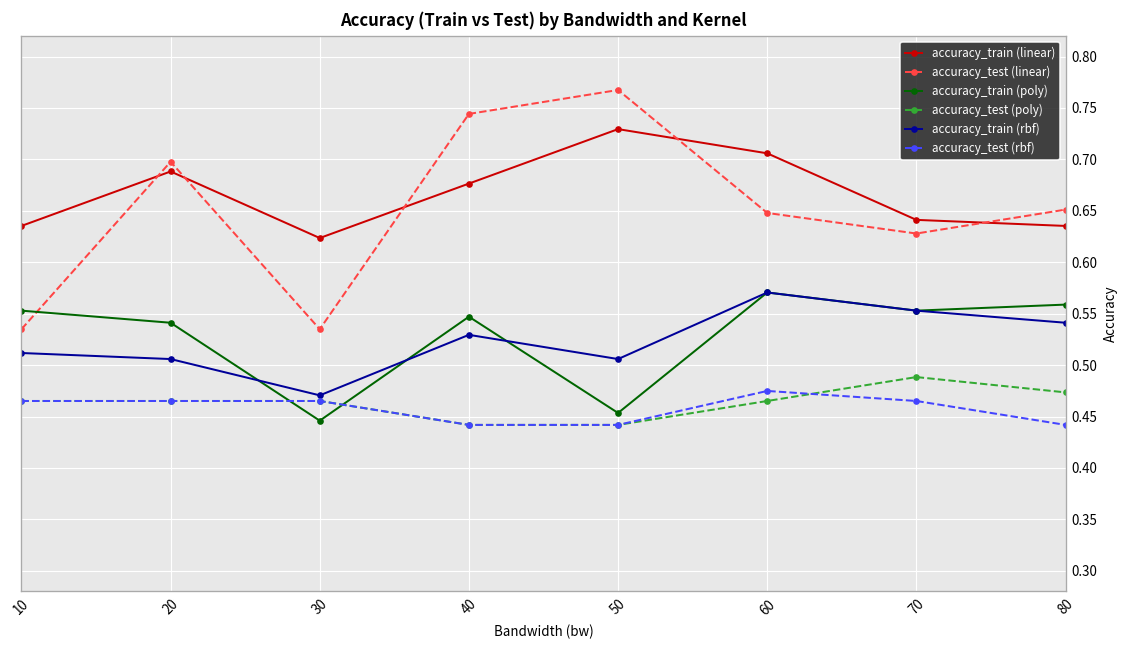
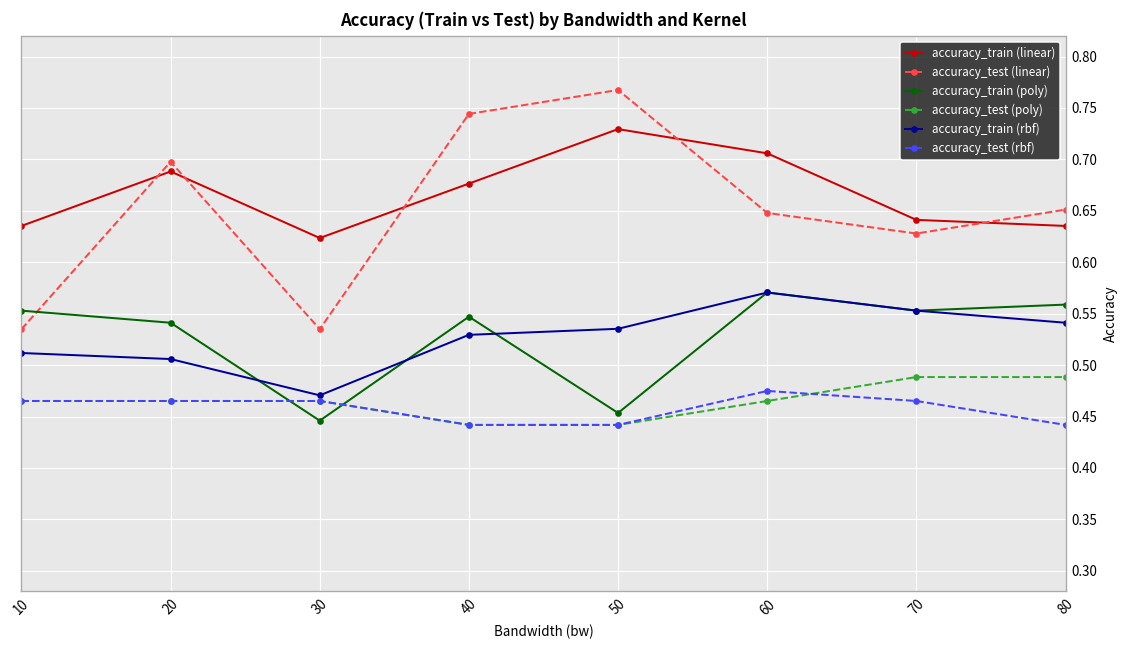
  {
    "accuracy_train (linear)": {
      "10": 0.64,
      "20": 0.69,
      "30": 0.62,
      "40": 0.68,
      "50": 0.73,
      "60": 0.71,
      "70": 0.64,
      "80": 0.64
    },
    "accuracy_test (linear)": {
      "10": 0.53,
      "20": 0.70,
      "30": 0.53,
      "40": 0.74,
      "50": 0.77,
      "60": 0.65,
      "70": 0.63,
      "80": 0.65
    },
    "accuracy_train (poly)": {
      "10": 0.55,
      "20": 0.54,
      "30": 0.45,
      "40": 0.55,
      "50": 0.45,
      "80": 0.56
    },
    "accuracy_test (poly)": {
      "60": 0.47,
      "70": 0.49,
-     "80": 0.47
+     "80": 0.49
    },
    "accuracy_train (rbf)": {
      "10": 0.51,
      "20": 0.51,
      "30": 0.47,
      "40": 0.53,
-     "50": 0.51,
+     "50": 0.54,
      "80": 0.54
    },
    "accuracy_test (rbf)": {
      "60": 0.47,
      "70": 0.47,
      "80": 0.44
    }
  }
